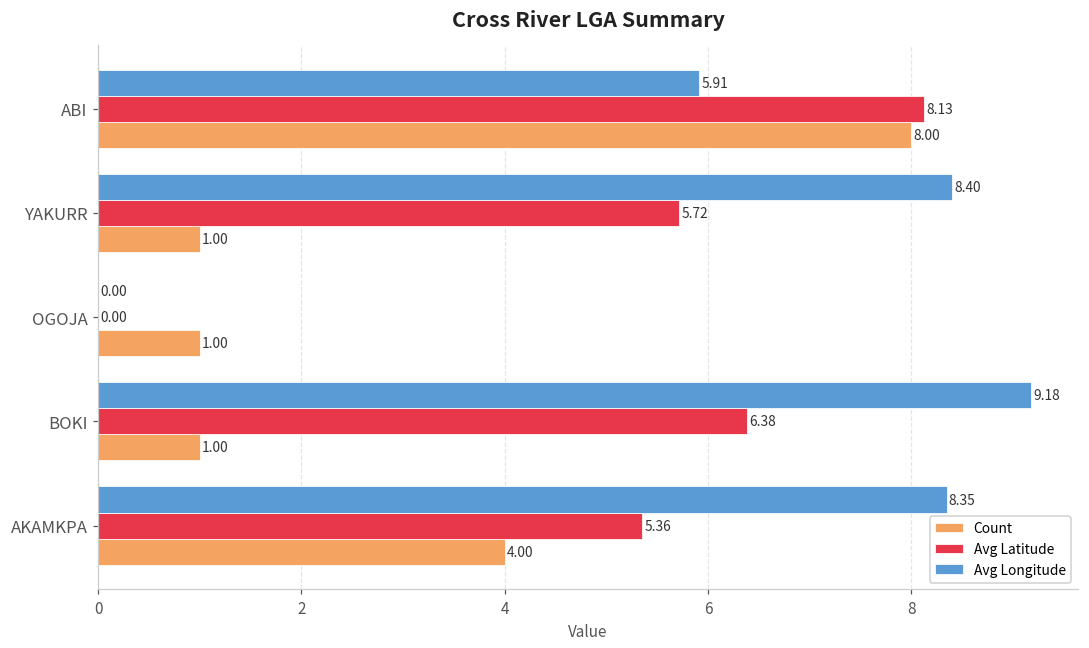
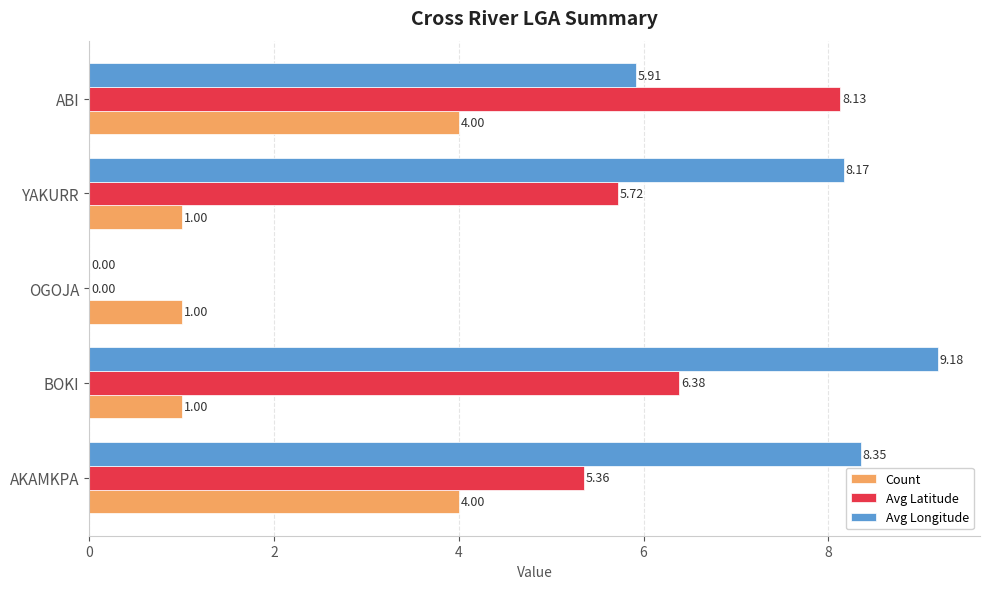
  {
    "Count": {
-     "ABI": 8.00,
+     "ABI": 4.00,
      "YAKURR": 1.00,
      "OGOJA": 1.00,
      "BOKI": 1.00,
      "AKAMKPA": 4.00
    },
    "Avg Latitude": {
      "ABI": 8.13,
      "YAKURR": 5.72,
      "OGOJA": 0.00,
      "BOKI": 6.38,
      "AKAMKPA": 5.36
    },
    "Avg Longitude": {
      "ABI": 5.91,
-     "YAKURR": 8.40,
+     "YAKURR": 8.17,
      "OGOJA": 0.00,
      "BOKI": 9.18,
      "AKAMKPA": 8.35
    }
  }
